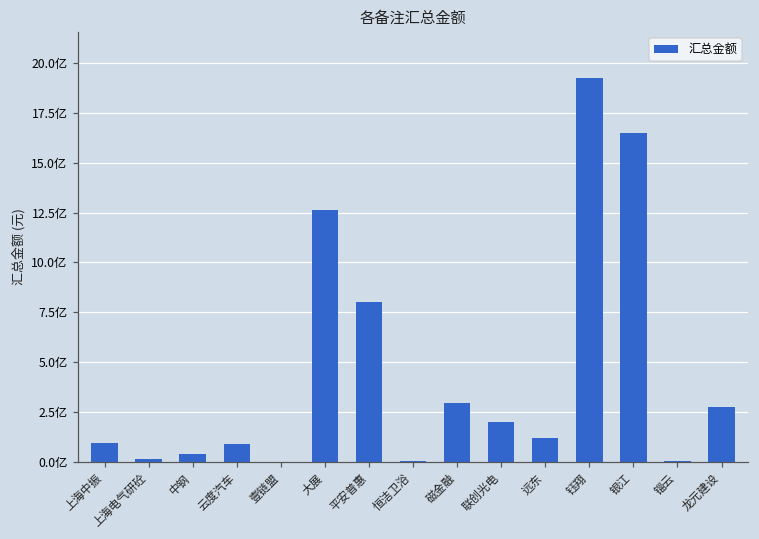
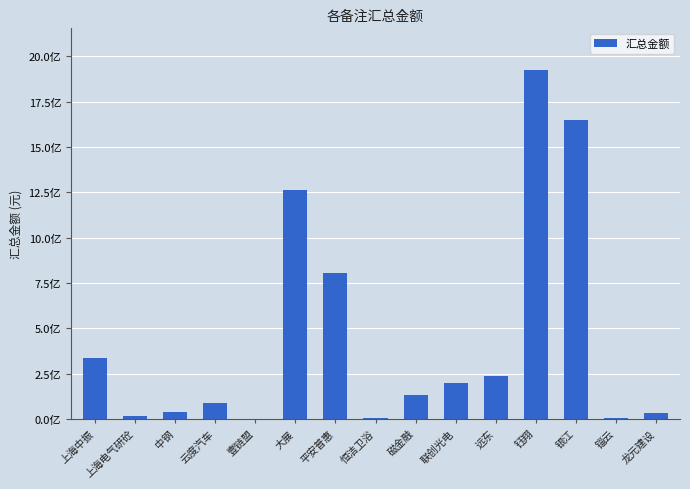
  {
-   "上海中振": "1.0亿",
+   "上海中振": "3.4亿",
    "上海电气研砼": "0.2亿",
    "中钢": "0.4亿",
    "云度汽车": "0.9亿",
    "大展": "12.6亿",
    "平安普惠": "8.0亿",
-   "磁金融": "2.9亿",
+   "磁金融": "1.3亿",
    "联创光电": "2.0亿",
-   "远东": "1.2亿",
+   "远东": "2.4亿",
    "钰翔": "19.2亿",
    "银江": "16.5亿",
-   "龙元建设": "2.8亿"
+   "龙元建设": "0.3亿"
  }
